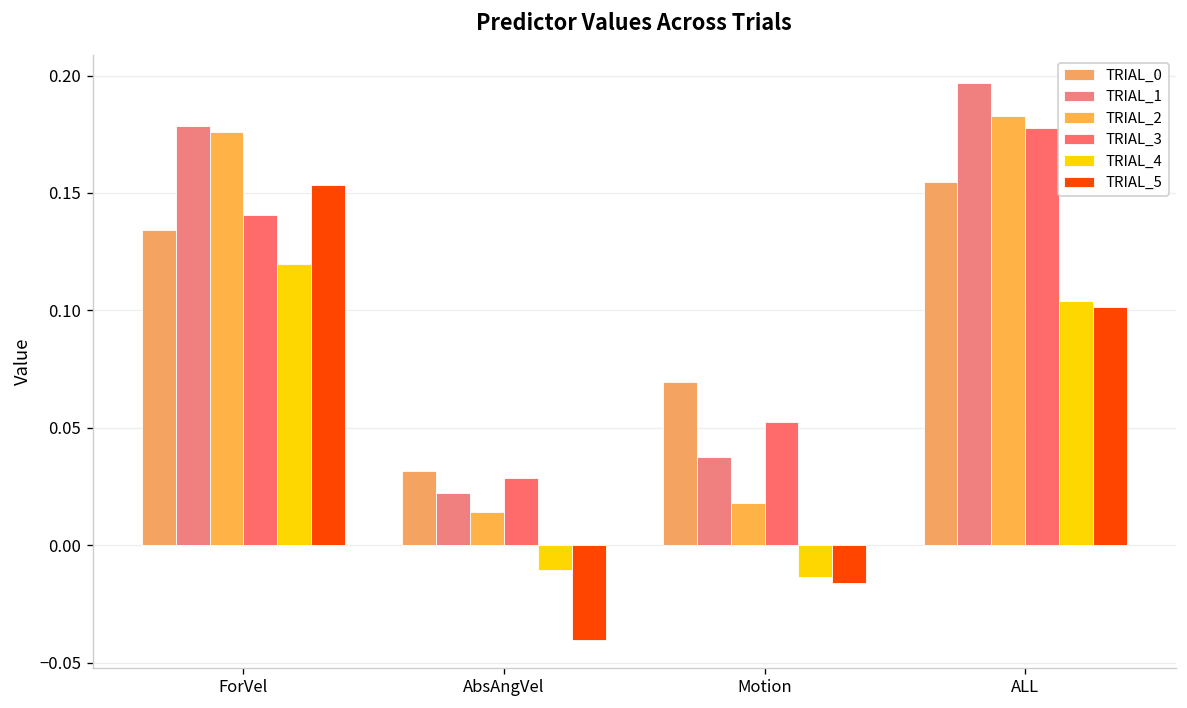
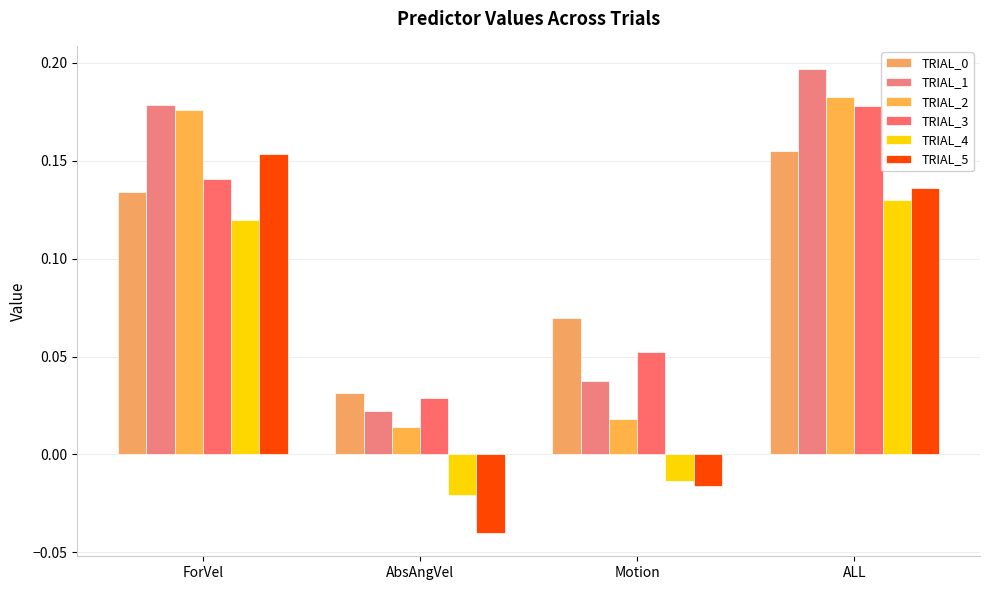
  {
    "TRIAL_4": {
      "ForVel": 0.120,
-     "AbsAngVel": -0.011,
+     "AbsAngVel": -0.021,
      "Motion": -0.013,
-     "ALL": 0.104
+     "ALL": 0.130
    },
    "TRIAL_5": {
      "ForVel": 0.154,
      "AbsAngVel": -0.040,
      "Motion": -0.016,
-     "ALL": 0.101
+     "ALL": 0.136
    }
  }
